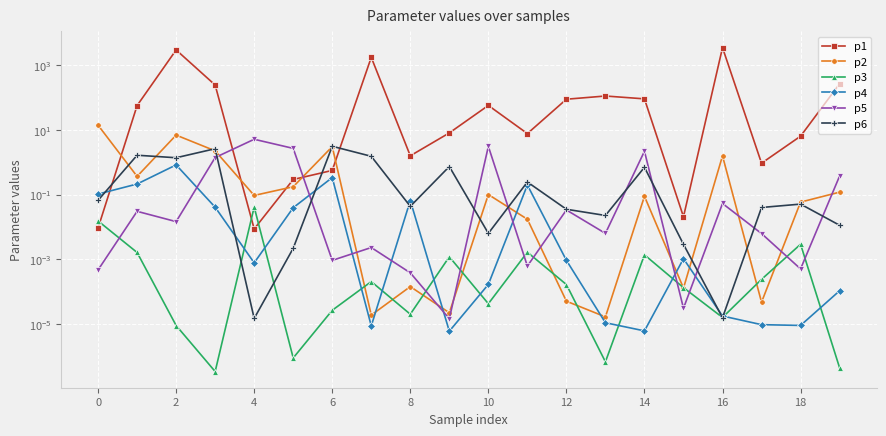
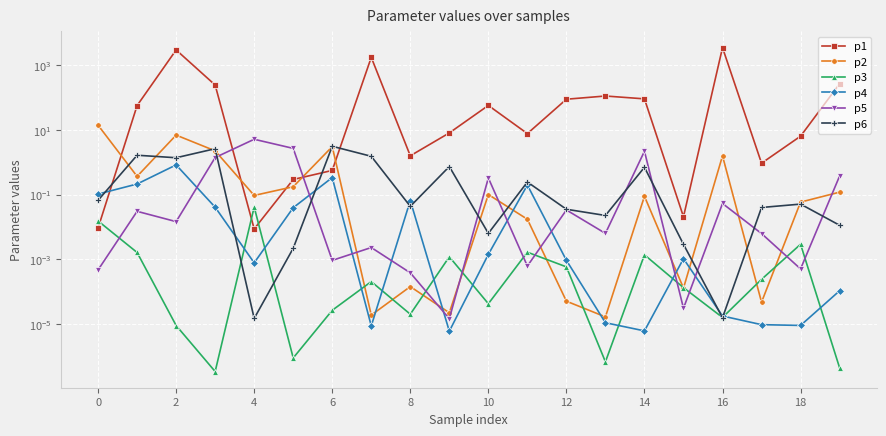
  {
    "p1": {
      "0": 0.009,
      "2": 3000,
      "4": 0.009,
      "6": 0.6,
      "8": 2,
      "10": 60,
      "12": 90,
      "14": 90,
      "16": 4000,
      "18": 6
    },
    "p2": {
      "0": 10,
      "2": 7,
      "4": 0.10,
      "8": 0.0001,
      "10": 0.10,
      "12": 0.00005,
      "14": 0.09,
      "16": 2
    },
    "p3": {
      "0": 0.02,
      "2": 0.000009,
      "4": 0.04,
      "6": 0.00003,
      "8": 0.00002,
      "10": 0.00004,
-     "12": 0.0002,
+     "12": 0.0006,
      "14": 0.0014,
      "18": 0.003
    },
    "p4": {
      "0": 0.10,
      "2": 0.8,
      "4": 0.0008,
      "6": 0.3,
      "8": 0.07,
-     "10": 0.0002,
+     "10": 0.001,
      "12": 0.0009,
      "14": 0.000006,
      "18": 0.000009
    },
    "p5": {
      "0": 0.0005,
      "2": 0.01,
      "4": 5,
      "6": 0.0009,
      "8": 0.0004,
-     "10": 3,
+     "10": 0.3,
      "14": 2,
      "16": 0.05,
      "18": 0.0005
    },
    "p6": {
      "0": 0.07,
      "2": 1.4,
      "4": 0.00001,
      "8": 0.04,
      "10": 0.006,
      "14": 0.7
    }
  }
